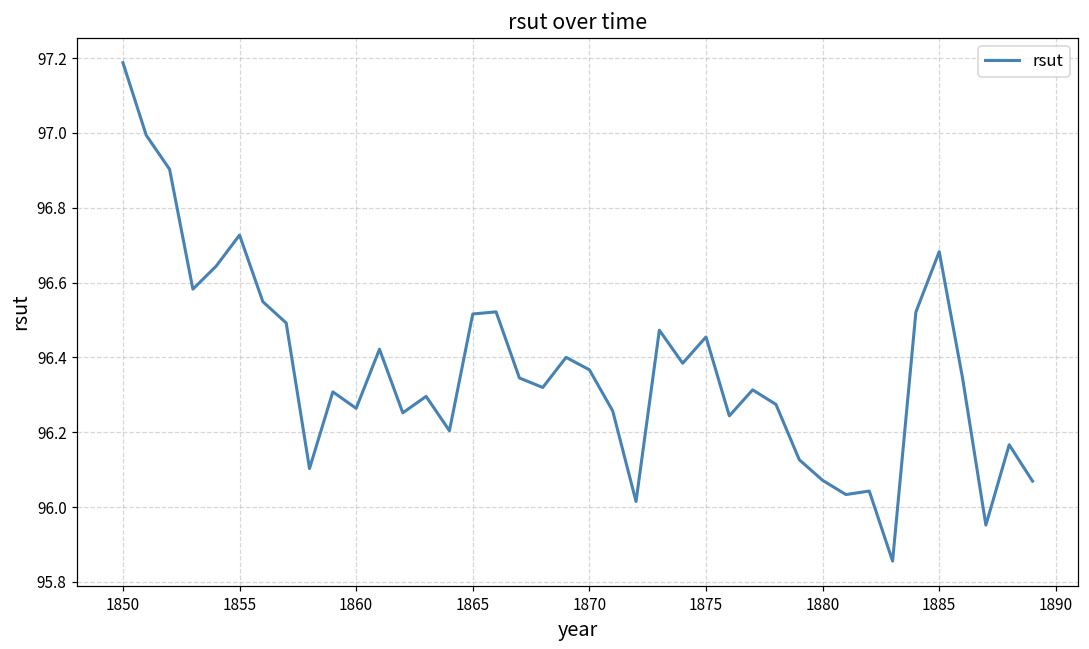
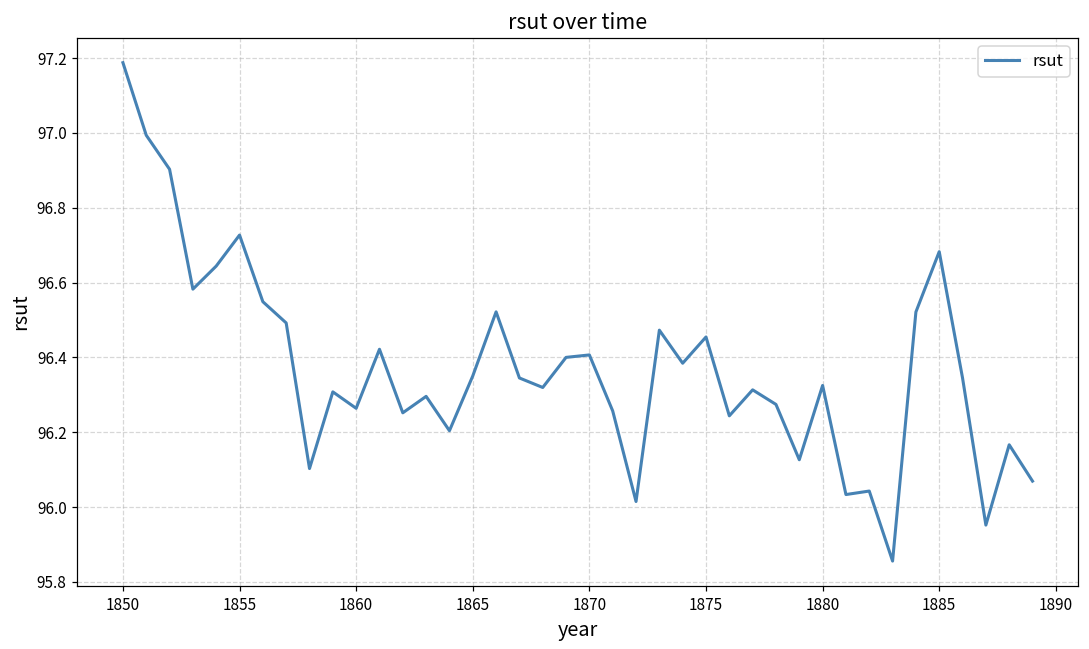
  {
    "1850": 97.19,
    "1855": 96.73,
    "1860": 96.26,
-   "1865": 96.52,
-   "1870": 96.37,
+   "1865": 96.35,
+   "1870": 96.41,
    "1875": 96.45,
-   "1880": 96.07,
+   "1880": 96.33,
    "1885": 96.68
  }
